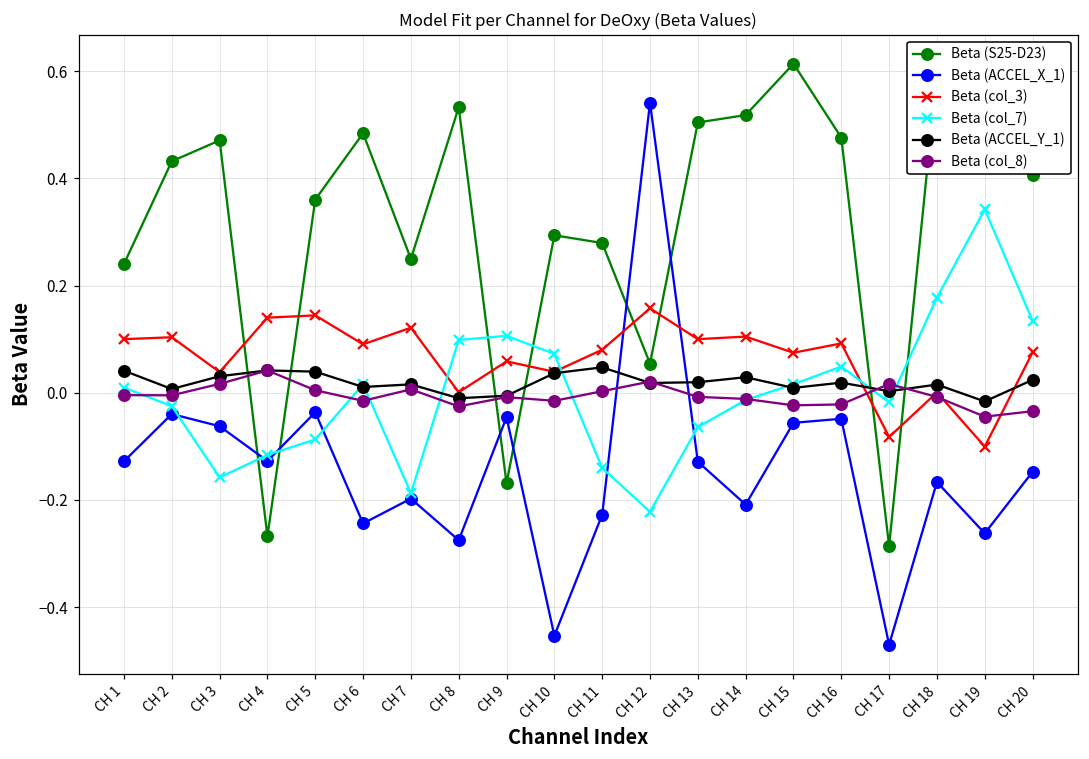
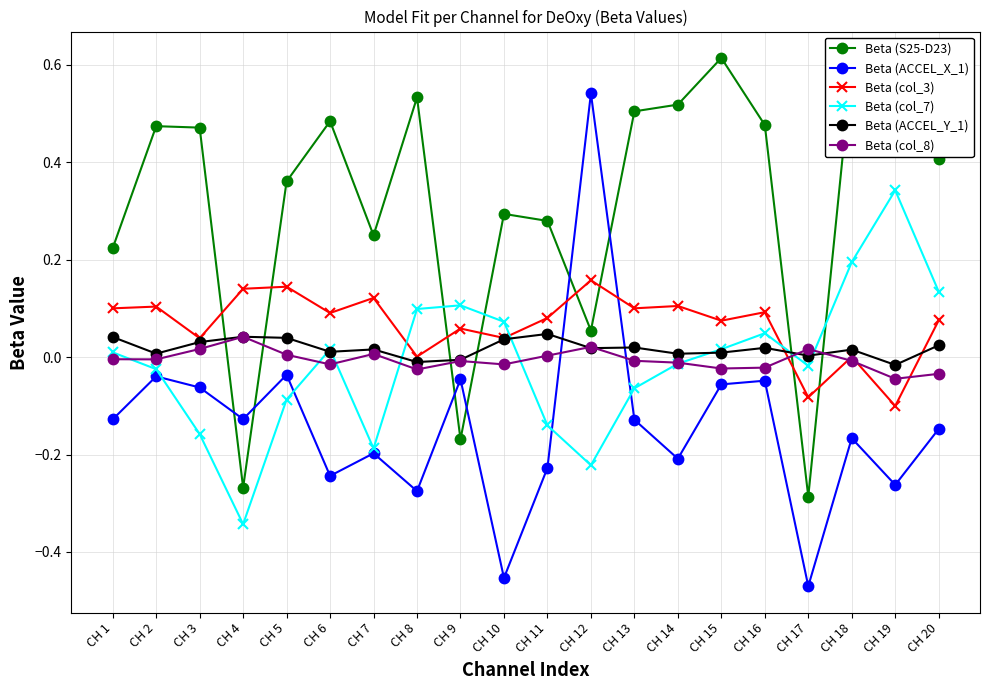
  {
    "Beta (S25-D23)": {
-     "CH 1": 0.24,
-     "CH 2": 0.43,
+     "CH 1": 0.22,
+     "CH 2": 0.47,
      "CH 3": 0.47,
      "CH 4": -0.27,
      "CH 5": 0.36,
      "CH 6": 0.48,
      "CH 7": 0.25,
      "CH 8": 0.53,
      "CH 9": -0.17,
      "CH 10": 0.29,
      "CH 11": 0.28,
      "CH 12": 0.05,
      "CH 13": 0.50,
      "CH 14": 0.52,
      "CH 15": 0.61,
      "CH 16": 0.48,
      "CH 17": -0.29,
      "CH 20": 0.41
    },
    "Beta (ACCEL_X_1)": {
      "CH 1": -0.13,
      "CH 2": -0.04,
      "CH 3": -0.06,
      "CH 4": -0.13,
      "CH 5": -0.04,
      "CH 6": -0.24,
      "CH 7": -0.20,
      "CH 8": -0.28,
      "CH 9": -0.05,
      "CH 10": -0.45,
      "CH 11": -0.23,
      "CH 12": 0.54,
      "CH 13": -0.13,
      "CH 14": -0.21,
      "CH 15": -0.06,
      "CH 16": -0.05,
      "CH 17": -0.47,
      "CH 18": -0.17,
      "CH 19": -0.26,
      "CH 20": -0.15
    },
    "Beta (col_3)": {
      "CH 1": 0.10,
      "CH 2": 0.10,
      "CH 3": 0.04,
      "CH 4": 0.14,
      "CH 5": 0.14,
      "CH 6": 0.09,
      "CH 7": 0.12,
      "CH 8": 0.00,
      "CH 9": 0.06,
      "CH 11": 0.08,
      "CH 12": 0.16,
      "CH 13": 0.10,
      "CH 14": 0.10,
      "CH 15": 0.07,
      "CH 16": 0.09,
      "CH 17": -0.08,
      "CH 18": 0.00,
      "CH 19": -0.10,
      "CH 20": 0.08
    },
    "Beta (col_7)": {
      "CH 1": 0.01,
      "CH 2": -0.02,
      "CH 3": -0.16,
-     "CH 4": -0.12,
+     "CH 4": -0.34,
      "CH 5": -0.09,
      "CH 7": -0.19,
      "CH 8": 0.10,
      "CH 9": 0.11,
      "CH 10": 0.07,
      "CH 11": -0.14,
      "CH 12": -0.22,
      "CH 13": -0.06,
      "CH 15": 0.02,
      "CH 16": 0.05,
      "CH 17": -0.02,
-     "CH 18": 0.18,
+     "CH 18": 0.19,
      "CH 19": 0.34,
      "CH 20": 0.13
    },
    "Beta (ACCEL_Y_1)": {
      "CH 1": 0.04,
      "CH 2": 0.01,
      "CH 3": 0.03,
      "CH 5": 0.04,
      "CH 7": 0.02,
      "CH 8": -0.01,
      "CH 11": 0.05,
      "CH 13": 0.02,
-     "CH 14": 0.03,
+     "CH 14": 0.01,
      "CH 15": 0.01,
      "CH 16": 0.02,
      "CH 17": 0.00,
      "CH 18": 0.02,
      "CH 19": -0.02,
      "CH 20": 0.02
    },
    "Beta (col_8)": {
      "CH 1": 0.00,
      "CH 2": 0.00,
      "CH 3": 0.02,
      "CH 5": 0.00,
      "CH 6": -0.02,
      "CH 7": 0.01,
      "CH 8": -0.03,
      "CH 10": -0.02,
      "CH 11": 0.00,
      "CH 13": -0.01,
      "CH 15": -0.02,
      "CH 16": -0.02,
      "CH 17": 0.02,
      "CH 18": -0.01,
      "CH 19": -0.04,
      "CH 20": -0.03
    }
  }
